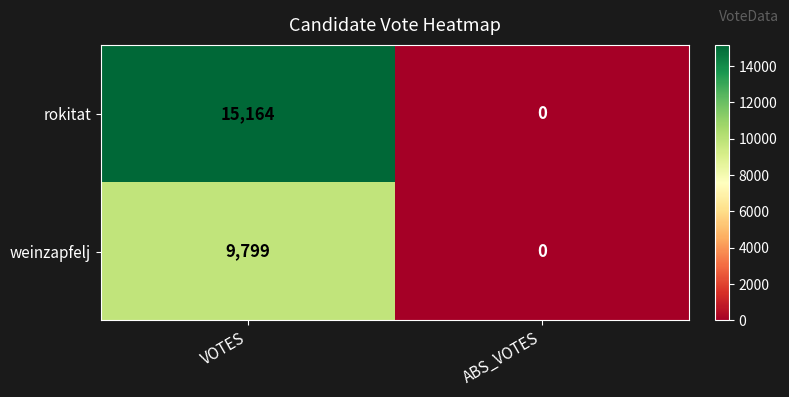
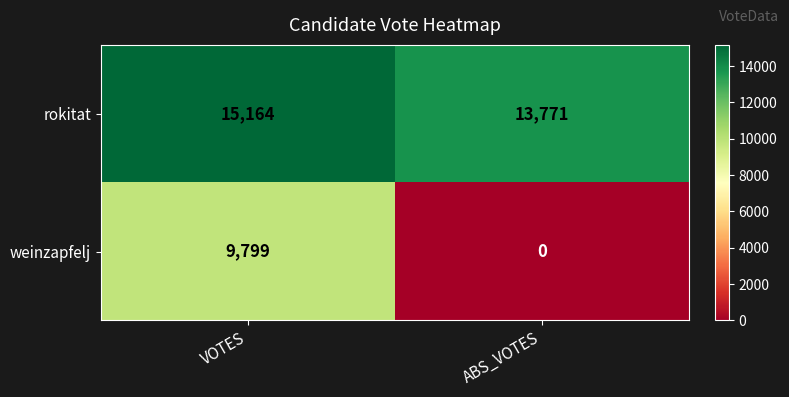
  {
    "rokitat": {
      "VOTES": "15,164",
-     "ABS_VOTES": "0"
+     "ABS_VOTES": "13,771"
    },
    "weinzapfelj": {
      "VOTES": "9,799",
      "ABS_VOTES": "0"
    }
  }
